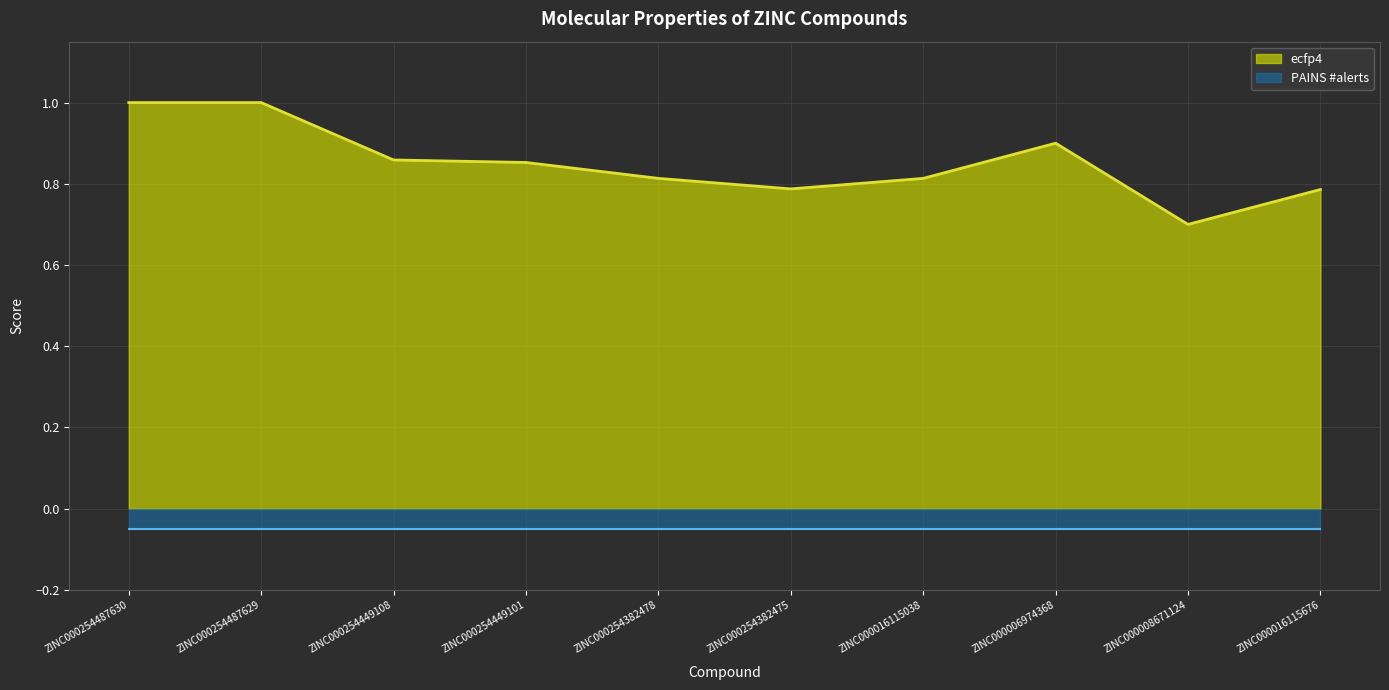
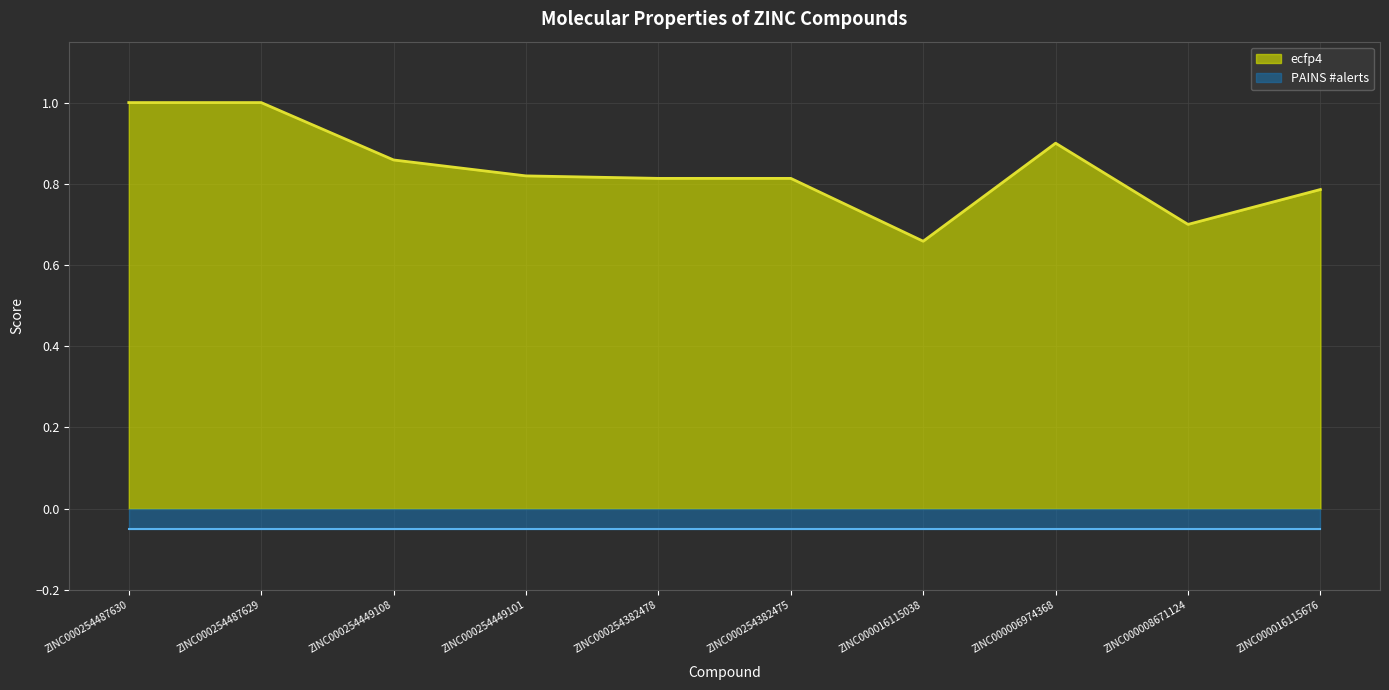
  {
    "ecfp4": {
      "ZINC000254487630": 1.00,
      "ZINC000254487629": 1.00,
      "ZINC000254449108": 0.86,
-     "ZINC000254449101": 0.85,
+     "ZINC000254449101": 0.82,
      "ZINC000254382478": 0.81,
-     "ZINC000254382475": 0.79,
-     "ZINC000016115038": 0.81,
+     "ZINC000254382475": 0.81,
+     "ZINC000016115038": 0.66,
      "ZINC000006974368": 0.90,
      "ZINC000008671124": 0.70,
      "ZINC000016115676": 0.79
    },
    "PAINS #alerts": {
      "ZINC000254487630": 0.00,
      "ZINC000254487629": 0.00,
      "ZINC000254449108": 0.00,
      "ZINC000254449101": 0.00,
      "ZINC000254382478": 0.00,
      "ZINC000254382475": 0.00,
      "ZINC000016115038": 0.00,
      "ZINC000006974368": 0.00,
      "ZINC000008671124": 0.00,
      "ZINC000016115676": 0.00
    }
  }
